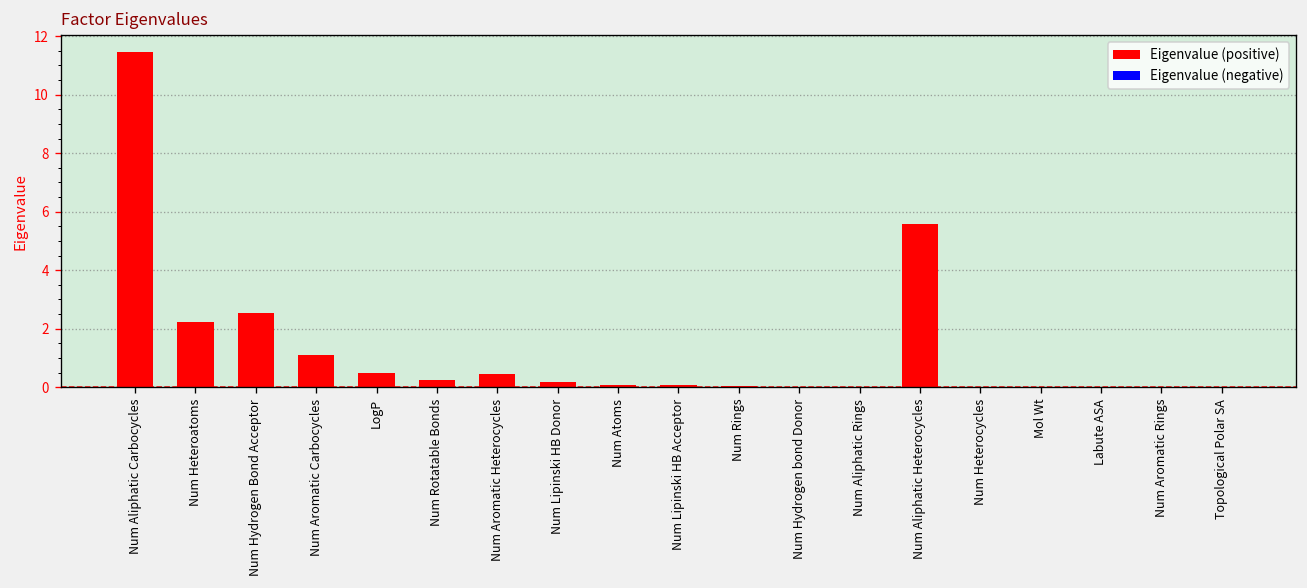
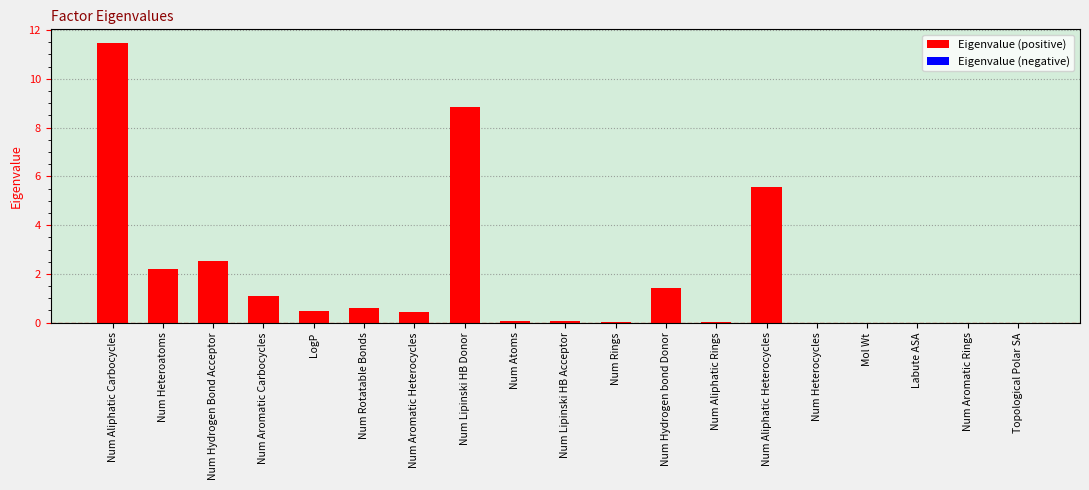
  {
    "Num Aliphatic Carbocycles": 11.5,
    "Num Heteroatoms": 2.2,
    "Num Hydrogen Bond Acceptor": 2.5,
    "Num Aromatic Carbocycles": 1.1,
    "LogP": 0.5,
-   "Num Rotatable Bonds": 0.3,
+   "Num Rotatable Bonds": 0.6,
    "Num Aromatic Heterocycles": 0.4,
-   "Num Lipinski HB Donor": 0.2,
-   "Num Hydrogen bond Donor": 0.0,
+   "Num Lipinski HB Donor": 8.9,
+   "Num Hydrogen bond Donor": 1.4,
    "Num Aliphatic Heterocycles": 5.6
  }
